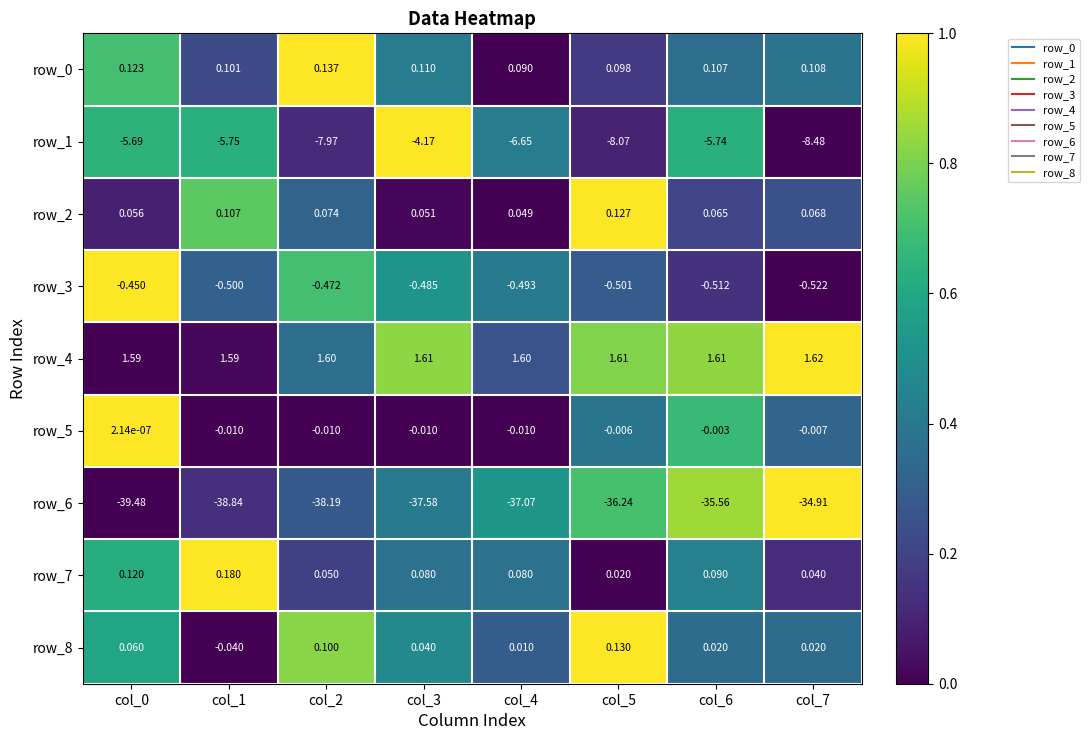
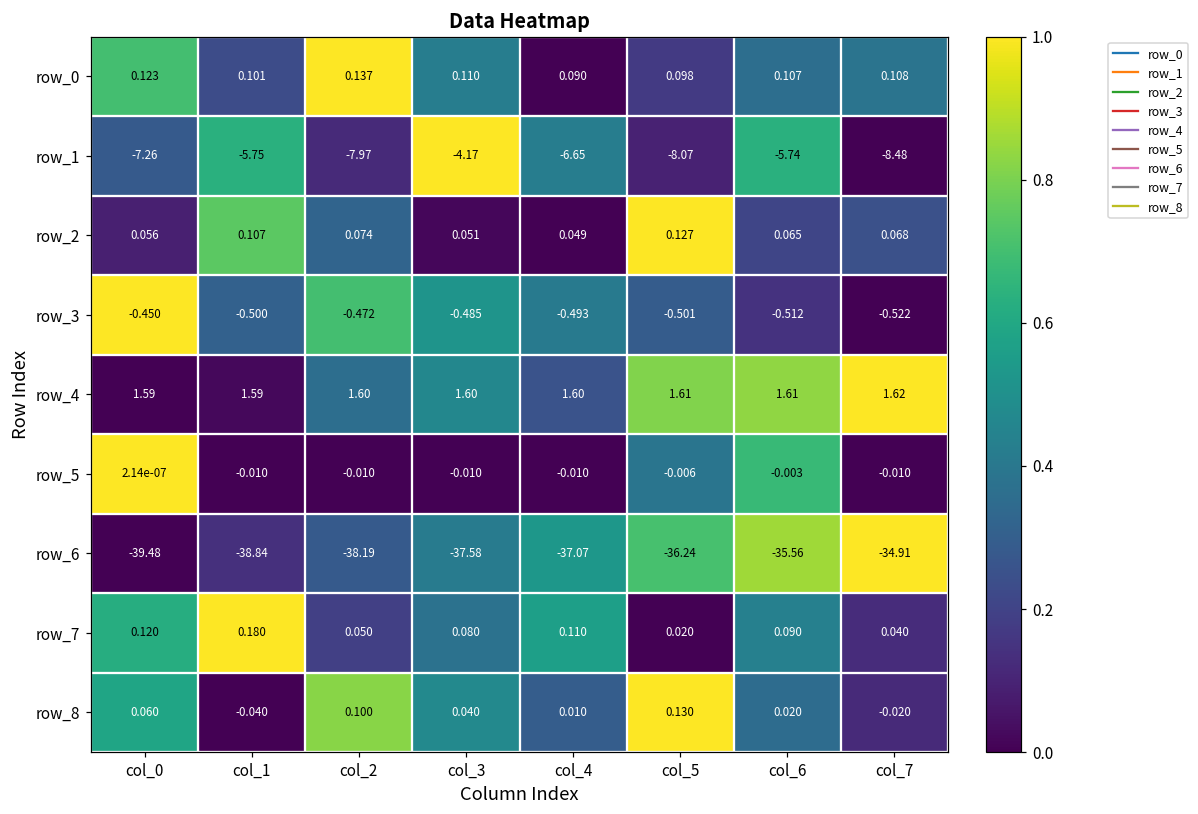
  {
    "row_0": {
      "col_0": "0.123",
      "col_1": "0.101",
      "col_2": "0.137",
      "col_3": "0.110",
      "col_4": "0.090",
      "col_5": "0.098",
      "col_6": "0.107",
      "col_7": "0.108"
    },
    "row_1": {
-     "col_0": "-5.69",
+     "col_0": "-7.26",
      "col_1": "-5.75",
      "col_2": "-7.97",
      "col_3": "-4.17",
      "col_4": "-6.65",
      "col_5": "-8.07",
      "col_6": "-5.74",
      "col_7": "-8.48"
    },
    "row_2": {
      "col_0": "0.056",
      "col_1": "0.107",
      "col_2": "0.074",
      "col_3": "0.051",
      "col_4": "0.049",
      "col_5": "0.127",
      "col_6": "0.065",
      "col_7": "0.068"
    },
    "row_3": {
      "col_0": "-0.450",
      "col_1": "-0.500",
      "col_2": "-0.472",
      "col_3": "-0.485",
      "col_4": "-0.493",
      "col_5": "-0.501",
      "col_6": "-0.512",
      "col_7": "-0.522"
    },
    "row_4": {
      "col_0": "1.59",
      "col_1": "1.59",
      "col_2": "1.60",
-     "col_3": "1.61",
+     "col_3": "1.60",
      "col_4": "1.60",
      "col_5": "1.61",
      "col_6": "1.61",
      "col_7": "1.62"
    },
    "row_5": {
      "col_0": "2.14e-07",
      "col_1": "-0.010",
      "col_2": "-0.010",
      "col_3": "-0.010",
      "col_4": "-0.010",
      "col_5": "-0.006",
      "col_6": "-0.003",
-     "col_7": "-0.007"
+     "col_7": "-0.010"
    },
    "row_6": {
      "col_0": "-39.48",
      "col_1": "-38.84",
      "col_2": "-38.19",
      "col_3": "-37.58",
      "col_4": "-37.07",
      "col_5": "-36.24",
      "col_6": "-35.56",
      "col_7": "-34.91"
    },
    "row_7": {
      "col_0": "0.120",
      "col_1": "0.180",
      "col_2": "0.050",
      "col_3": "0.080",
-     "col_4": "0.080",
+     "col_4": "0.110",
      "col_5": "0.020",
      "col_6": "0.090",
      "col_7": "0.040"
    },
    "row_8": {
      "col_0": "0.060",
      "col_1": "-0.040",
      "col_2": "0.100",
      "col_3": "0.040",
      "col_4": "0.010",
      "col_5": "0.130",
      "col_6": "0.020",
-     "col_7": "0.020"
+     "col_7": "-0.020"
    }
  }
